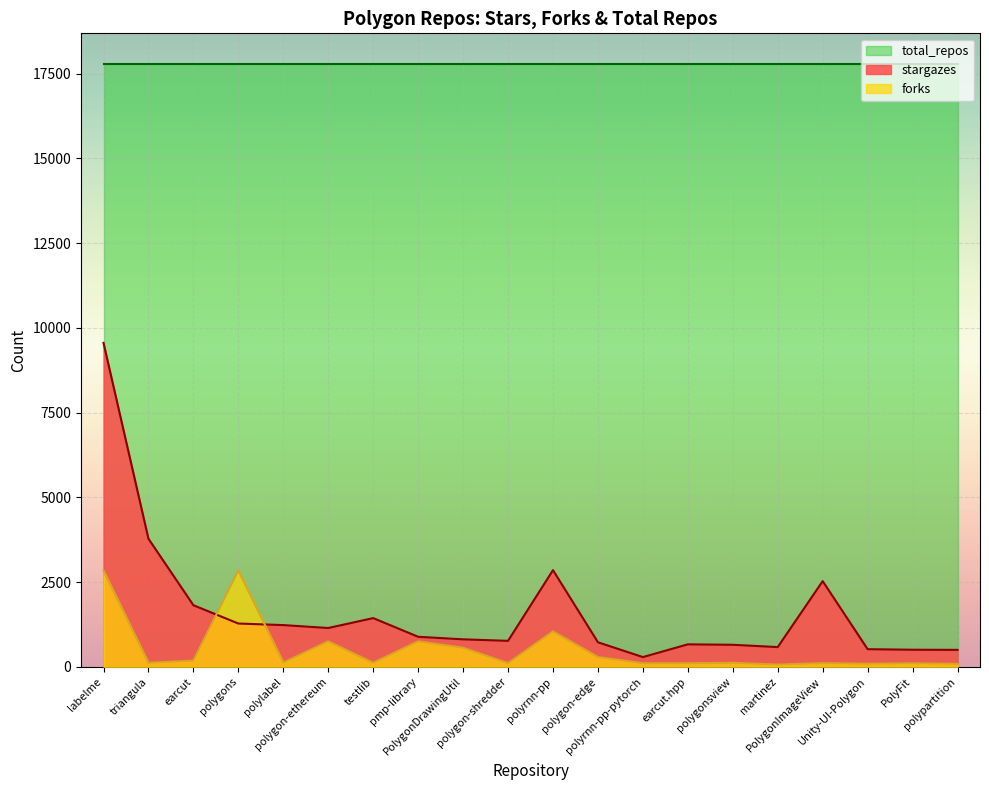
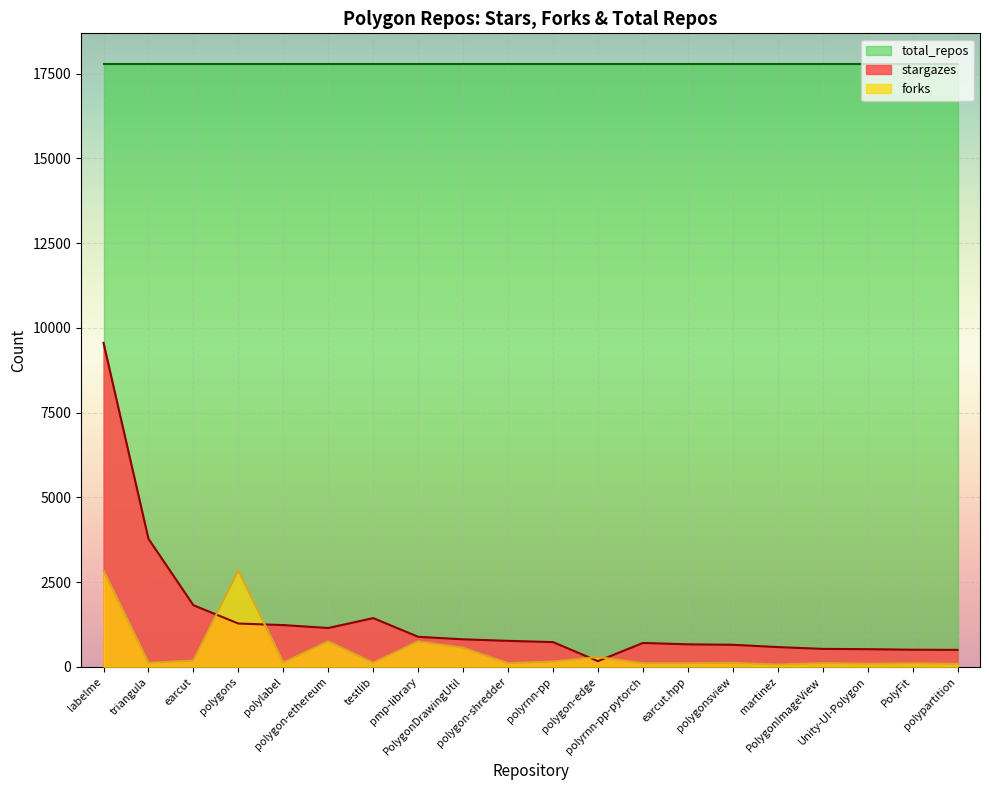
  {
    "total_repos": {
      "labelme": 17800,
      "triangula": 17800,
      "earcut": 17800,
      "polygons": 17800,
      "polylabel": 17800,
      "polygon-ethereum": 17800,
      "testlib": 17800,
      "pmp-library": 17800,
      "PolygonDrawingUtil": 17800,
      "polygon-shredder": 17800,
      "polyrnn-pp": 17800,
      "polygon-edge": 17800,
      "polyrnn-pp-pytorch": 17800,
      "earcut.hpp": 17800,
      "polygonsview": 17800,
      "martinez": 17800,
      "PolygonImageView": 17800
    },
    "stargazes": {
      "labelme": 9600,
      "triangula": 3800,
      "earcut": 1800,
      "polygons": 1300,
      "polylabel": 1200,
      "polygon-ethereum": 1100,
      "testlib": 1400,
      "pmp-library": 900,
      "PolygonDrawingUtil": 800,
      "polygon-shredder": 800,
-     "polyrnn-pp": 2900,
-     "polygon-edge": 700,
-     "polyrnn-pp-pytorch": 300,
+     "polyrnn-pp": 700,
+     "polygon-edge": 200,
+     "polyrnn-pp-pytorch": 700,
      "earcut.hpp": 700,
      "polygonsview": 700,
      "martinez": 600,
-     "PolygonImageView": 2500,
+     "PolygonImageView": 500,
      "Unity-UI-Polygon": 500,
      "PolyFit": 500,
      "polypartition": 500
    },
    "forks": {
      "labelme": 2800,
      "triangula": 100,
      "earcut": 200,
      "polygons": 2800,
      "polylabel": 100,
      "polygon-ethereum": 800,
      "testlib": 100,
      "pmp-library": 800,
      "PolygonDrawingUtil": 600,
      "polygon-shredder": 100,
-     "polyrnn-pp": 1000,
+     "polyrnn-pp": 200,
      "polygon-edge": 300,
      "polyrnn-pp-pytorch": 100,
      "earcut.hpp": 100,
      "polygonsview": 100,
      "martinez": 100,
      "PolygonImageView": 100,
      "Unity-UI-Polygon": 100,
      "PolyFit": 100,
      "polypartition": 100
    }
  }
